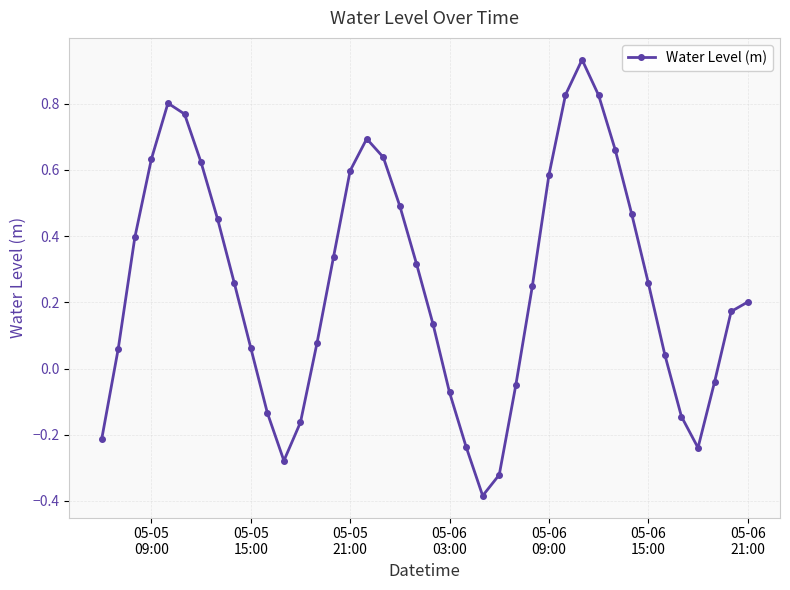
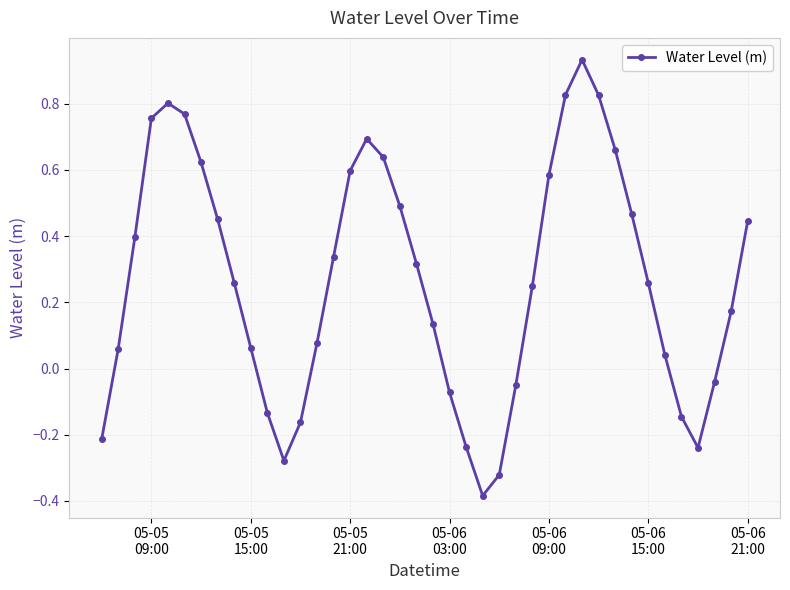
  {
-   "05-05 09:00": 0.63,
+   "05-05 09:00": 0.76,
    "05-05 15:00": 0.06,
    "05-05 21:00": 0.60,
    "05-06 03:00": -0.07,
    "05-06 09:00": 0.58,
    "05-06 15:00": 0.26,
-   "05-06 21:00": 0.20
+   "05-06 21:00": 0.45
  }
